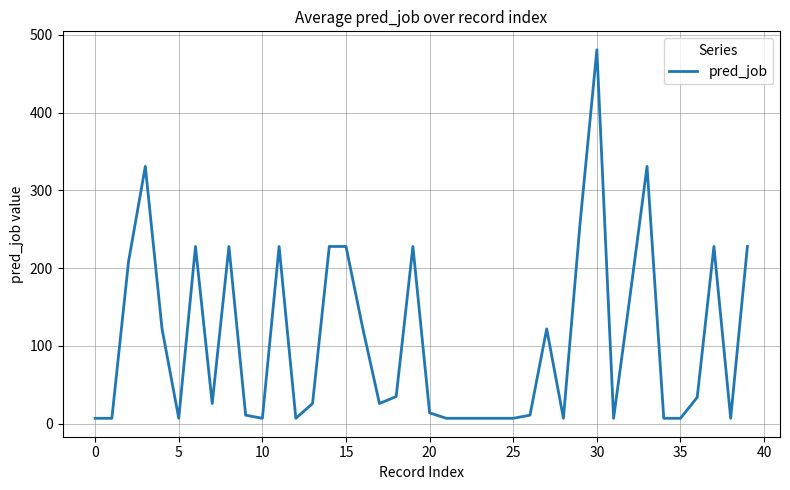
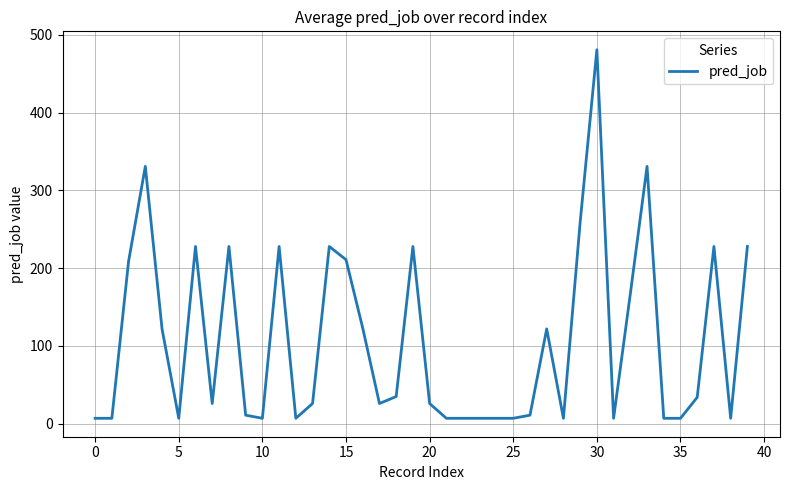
  {
    "0": 10,
    "5": 10,
    "10": 10,
-   "15": 230,
-   "20": 10,
+   "15": 210,
+   "20": 30,
    "25": 10,
    "30": 480,
    "35": 10
  }
